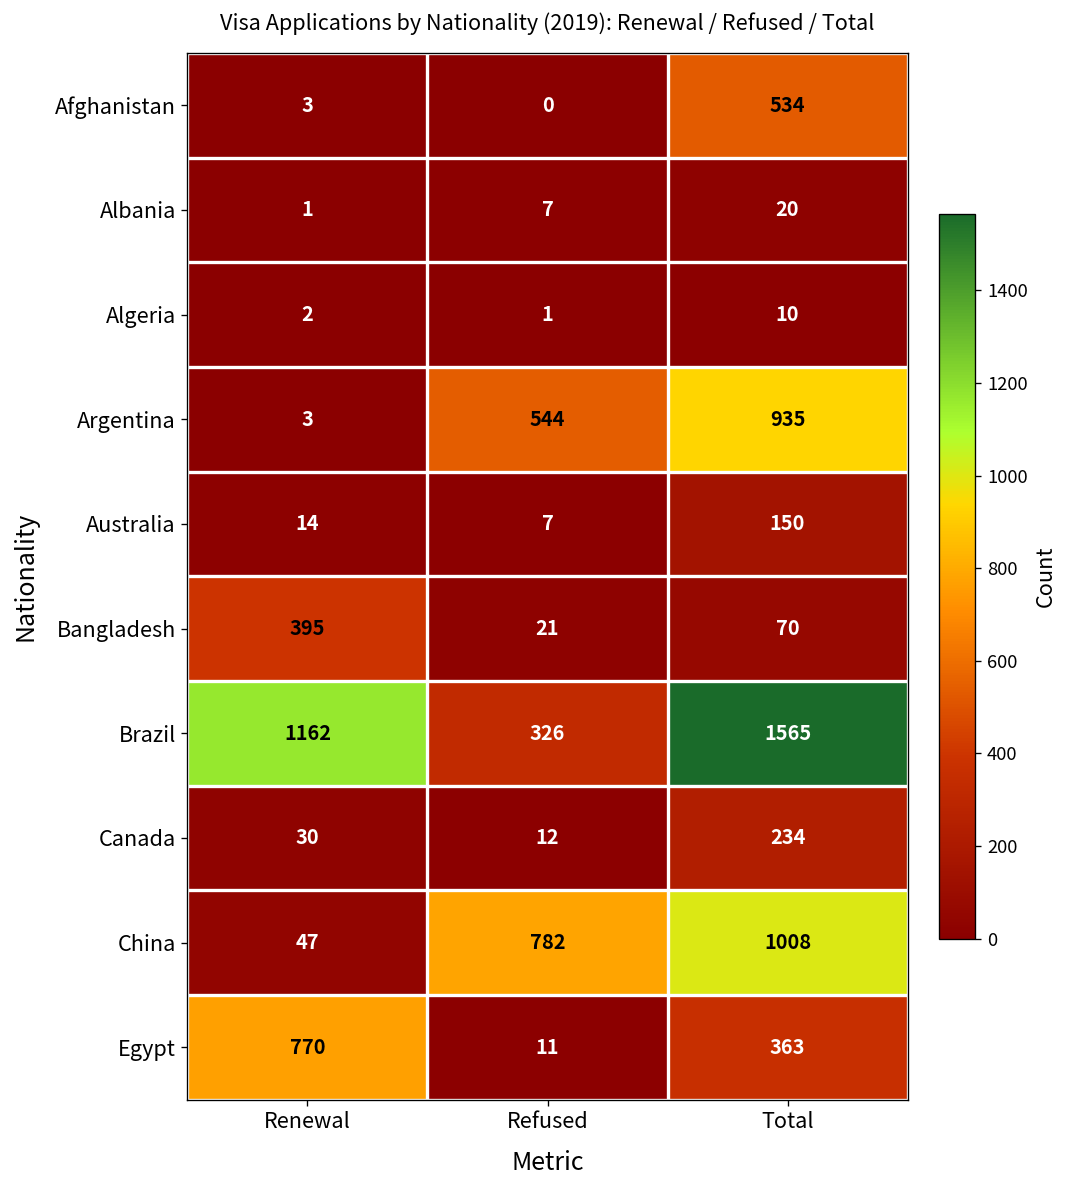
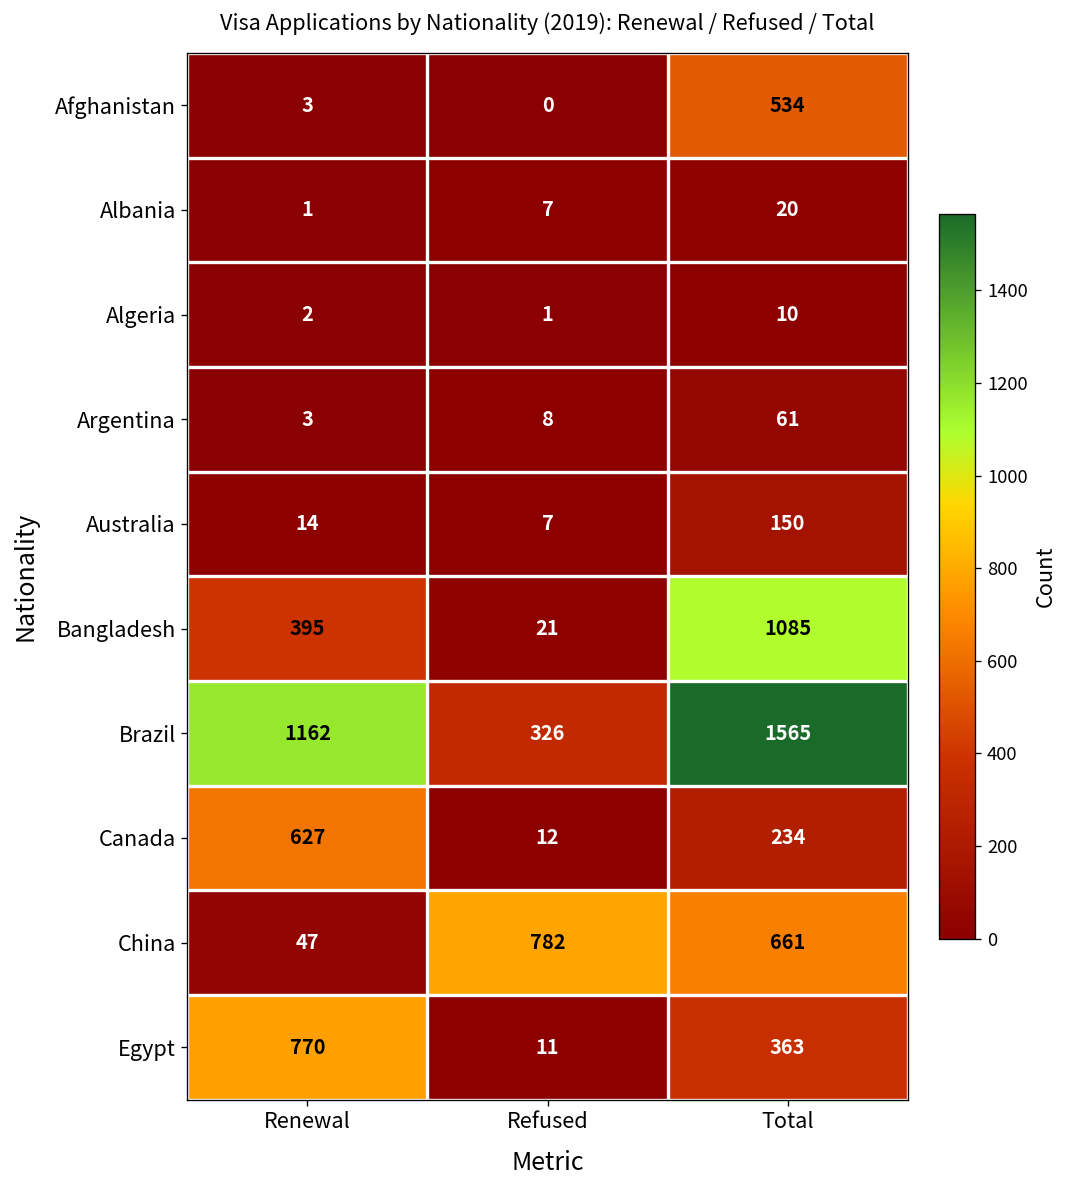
  {
    "Afghanistan": {
      "Renewal": 3,
      "Refused": 0,
      "Total": 534
    },
    "Albania": {
      "Renewal": 1,
      "Refused": 7,
      "Total": 20
    },
    "Algeria": {
      "Renewal": 2,
      "Refused": 1,
      "Total": 10
    },
    "Argentina": {
      "Renewal": 3,
-     "Refused": 544,
-     "Total": 935
+     "Refused": 8,
+     "Total": 61
    },
    "Australia": {
      "Renewal": 14,
      "Refused": 7,
      "Total": 150
    },
    "Bangladesh": {
      "Renewal": 395,
      "Refused": 21,
-     "Total": 70
+     "Total": 1085
    },
    "Brazil": {
      "Renewal": 1162,
      "Refused": 326,
      "Total": 1565
    },
    "Canada": {
-     "Renewal": 30,
+     "Renewal": 627,
      "Refused": 12,
      "Total": 234
    },
    "China": {
      "Renewal": 47,
      "Refused": 782,
-     "Total": 1008
+     "Total": 661
    },
    "Egypt": {
      "Renewal": 770,
      "Refused": 11,
      "Total": 363
    }
  }
